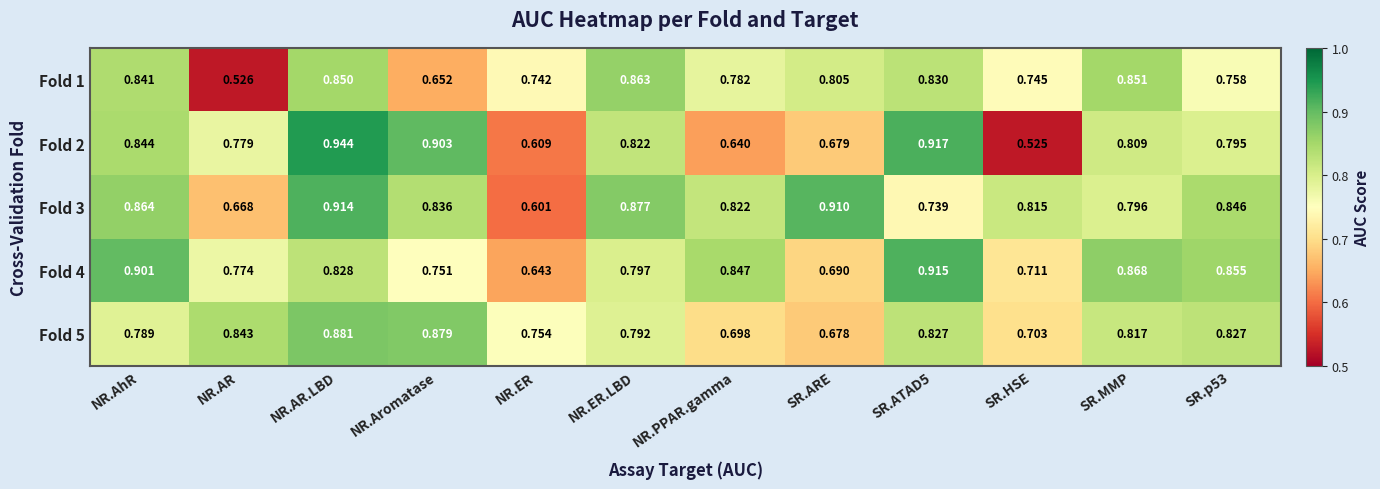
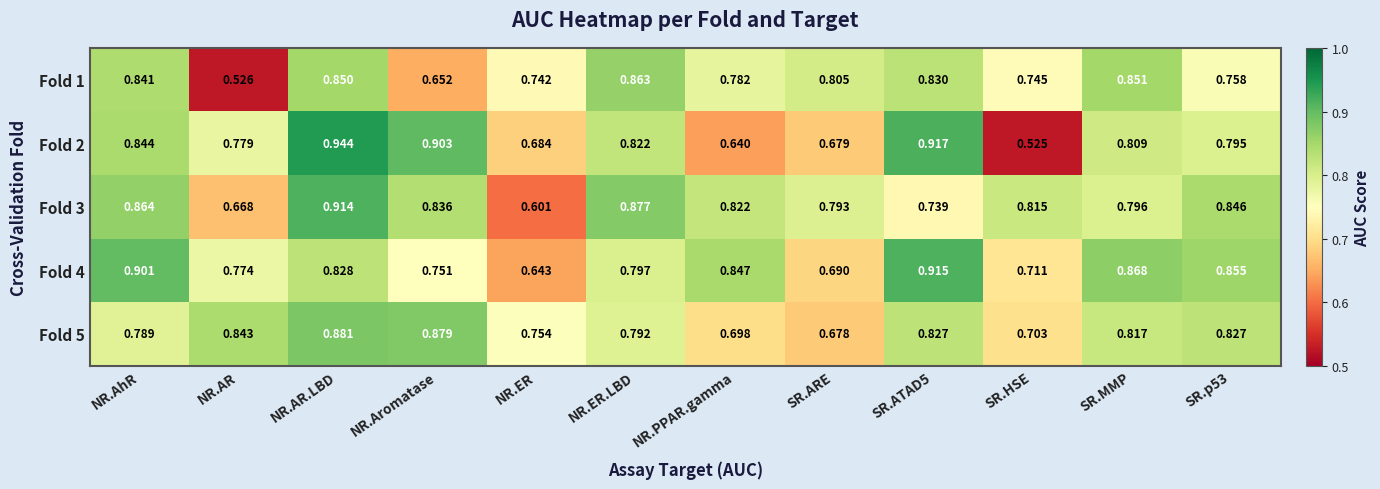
  {
    "Fold 1": {
      "NR.AhR": 0.841,
      "NR.AR": 0.526,
      "NR.AR.LBD": 0.850,
      "NR.Aromatase": 0.652,
      "NR.ER": 0.742,
      "NR.ER.LBD": 0.863,
      "NR.PPAR.gamma": 0.782,
      "SR.ARE": 0.805,
      "SR.ATAD5": 0.830,
      "SR.HSE": 0.745,
      "SR.MMP": 0.851,
      "SR.p53": 0.758
    },
    "Fold 2": {
      "NR.AhR": 0.844,
      "NR.AR": 0.779,
      "NR.AR.LBD": 0.944,
      "NR.Aromatase": 0.903,
-     "NR.ER": 0.609,
+     "NR.ER": 0.684,
      "NR.ER.LBD": 0.822,
      "NR.PPAR.gamma": 0.640,
      "SR.ARE": 0.679,
      "SR.ATAD5": 0.917,
      "SR.HSE": 0.525,
      "SR.MMP": 0.809,
      "SR.p53": 0.795
    },
    "Fold 3": {
      "NR.AhR": 0.864,
      "NR.AR": 0.668,
      "NR.AR.LBD": 0.914,
      "NR.Aromatase": 0.836,
      "NR.ER": 0.601,
      "NR.ER.LBD": 0.877,
      "NR.PPAR.gamma": 0.822,
-     "SR.ARE": 0.910,
+     "SR.ARE": 0.793,
      "SR.ATAD5": 0.739,
      "SR.HSE": 0.815,
      "SR.MMP": 0.796,
      "SR.p53": 0.846
    },
    "Fold 4": {
      "NR.AhR": 0.901,
      "NR.AR": 0.774,
      "NR.AR.LBD": 0.828,
      "NR.Aromatase": 0.751,
      "NR.ER": 0.643,
      "NR.ER.LBD": 0.797,
      "NR.PPAR.gamma": 0.847,
      "SR.ARE": 0.690,
      "SR.ATAD5": 0.915,
      "SR.HSE": 0.711,
      "SR.MMP": 0.868,
      "SR.p53": 0.855
    },
    "Fold 5": {
      "NR.AhR": 0.789,
      "NR.AR": 0.843,
      "NR.AR.LBD": 0.881,
      "NR.Aromatase": 0.879,
      "NR.ER": 0.754,
      "NR.ER.LBD": 0.792,
      "NR.PPAR.gamma": 0.698,
      "SR.ARE": 0.678,
      "SR.ATAD5": 0.827,
      "SR.HSE": 0.703,
      "SR.MMP": 0.817,
      "SR.p53": 0.827
    }
  }
